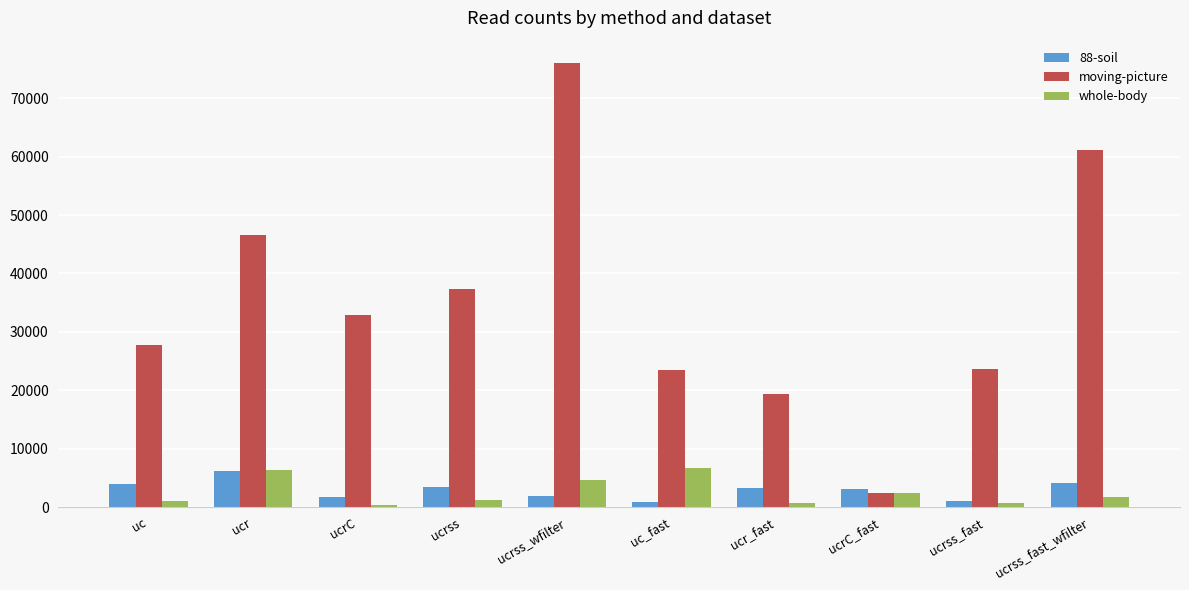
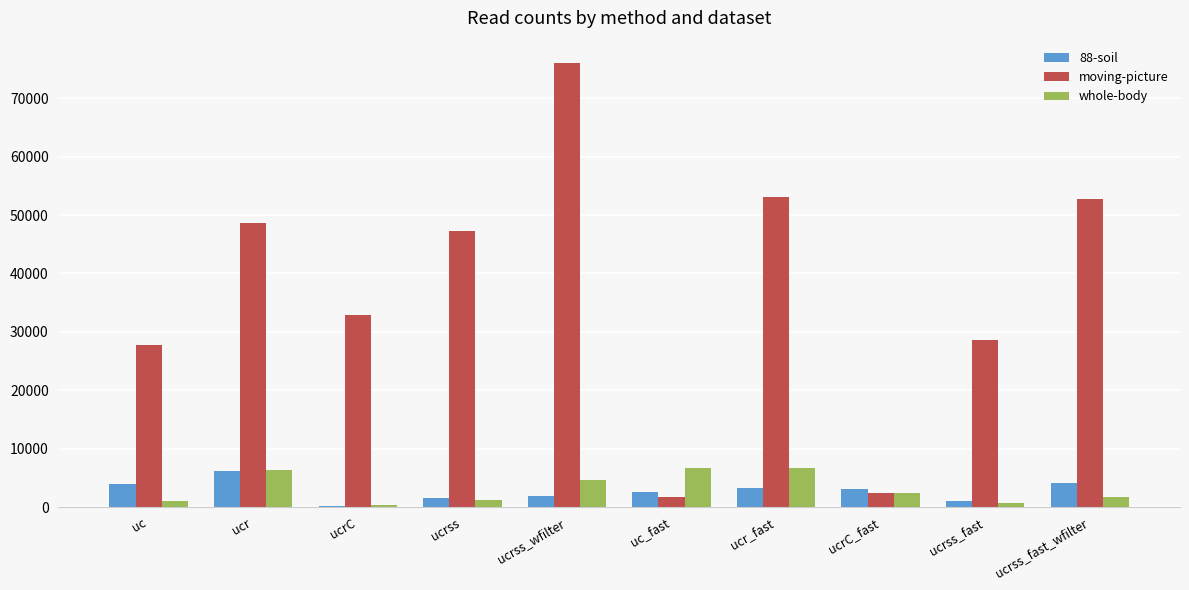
  {
    "88-soil": {
      "uc": 4000,
      "ucr": 6000,
-     "ucrC": 2000,
-     "ucrss": 4000,
+     "ucrC": 0,
+     "ucrss": 1000,
      "ucrss_wfilter": 2000,
-     "uc_fast": 1000,
+     "uc_fast": 3000,
      "ucr_fast": 3000,
      "ucrC_fast": 3000,
      "ucrss_fast": 1000,
      "ucrss_fast_wfilter": 4000
    },
    "moving-picture": {
      "uc": 28000,
-     "ucr": 47000,
+     "ucr": 49000,
      "ucrC": 33000,
-     "ucrss": 37000,
+     "ucrss": 47000,
      "ucrss_wfilter": 76000,
-     "uc_fast": 24000,
-     "ucr_fast": 19000,
+     "uc_fast": 2000,
+     "ucr_fast": 53000,
      "ucrC_fast": 2000,
-     "ucrss_fast": 24000,
-     "ucrss_fast_wfilter": 61000
+     "ucrss_fast": 29000,
+     "ucrss_fast_wfilter": 53000
    },
    "whole-body": {
      "uc": 1000,
      "ucr": 6000,
      "ucrss": 1000,
      "ucrss_wfilter": 5000,
      "uc_fast": 7000,
-     "ucr_fast": 1000,
+     "ucr_fast": 7000,
      "ucrC_fast": 2000,
      "ucrss_fast": 1000,
      "ucrss_fast_wfilter": 2000
    }
  }
